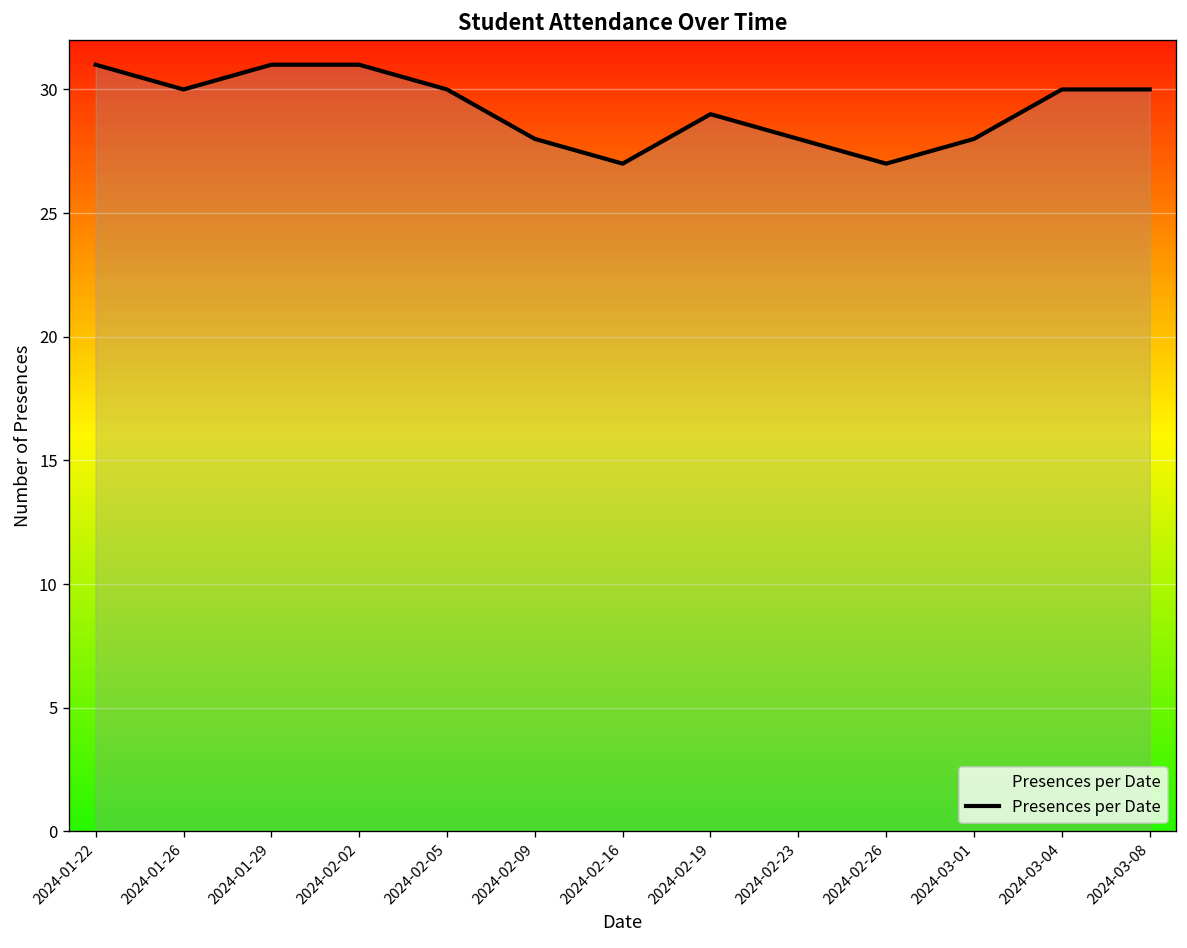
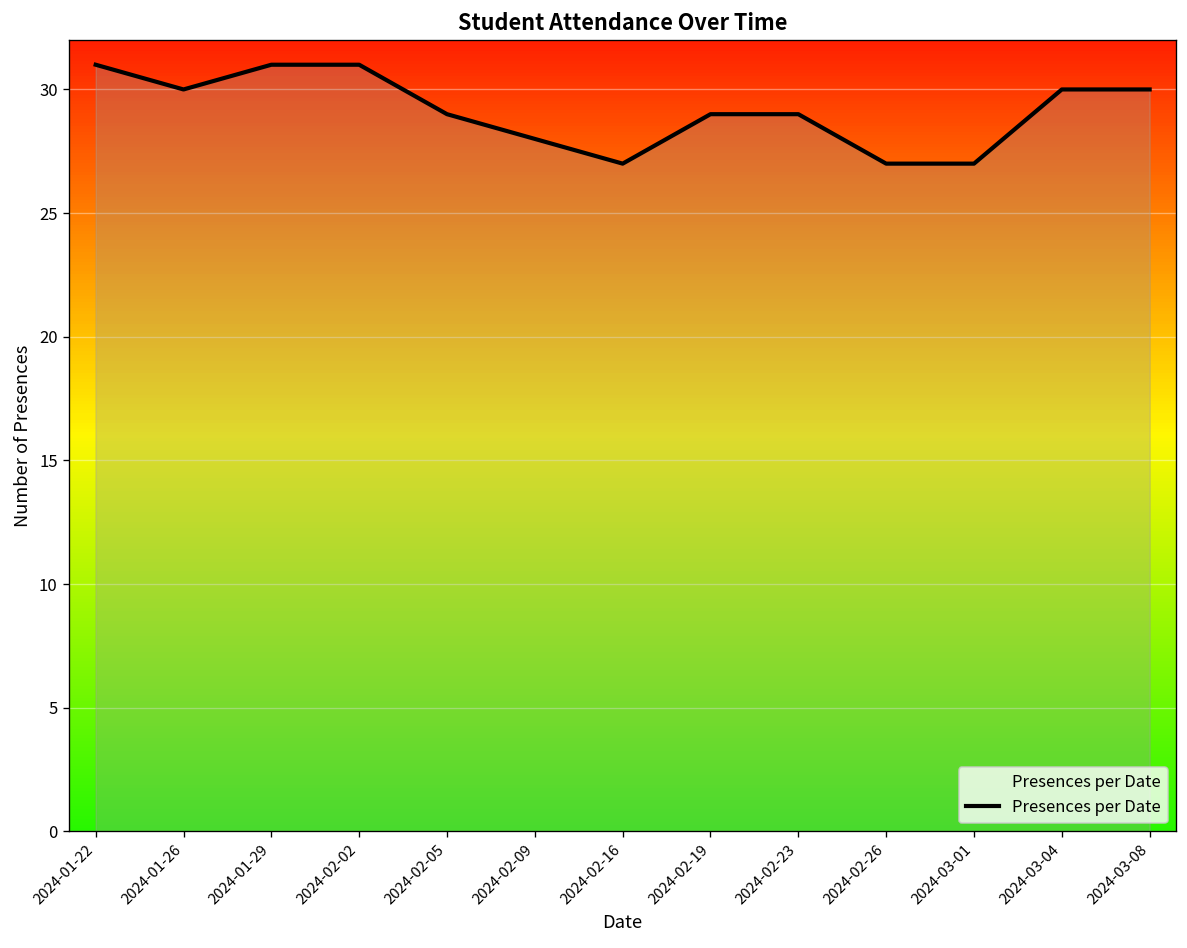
  {
    "2024-01-22": 31,
    "2024-01-26": 30,
    "2024-01-29": 31,
    "2024-02-02": 31,
-   "2024-02-05": 30,
+   "2024-02-05": 29,
    "2024-02-09": 28,
    "2024-02-16": 27,
    "2024-02-19": 29,
-   "2024-02-23": 28,
+   "2024-02-23": 29,
    "2024-02-26": 27,
-   "2024-03-01": 28,
+   "2024-03-01": 27,
    "2024-03-04": 30,
    "2024-03-08": 30
  }
